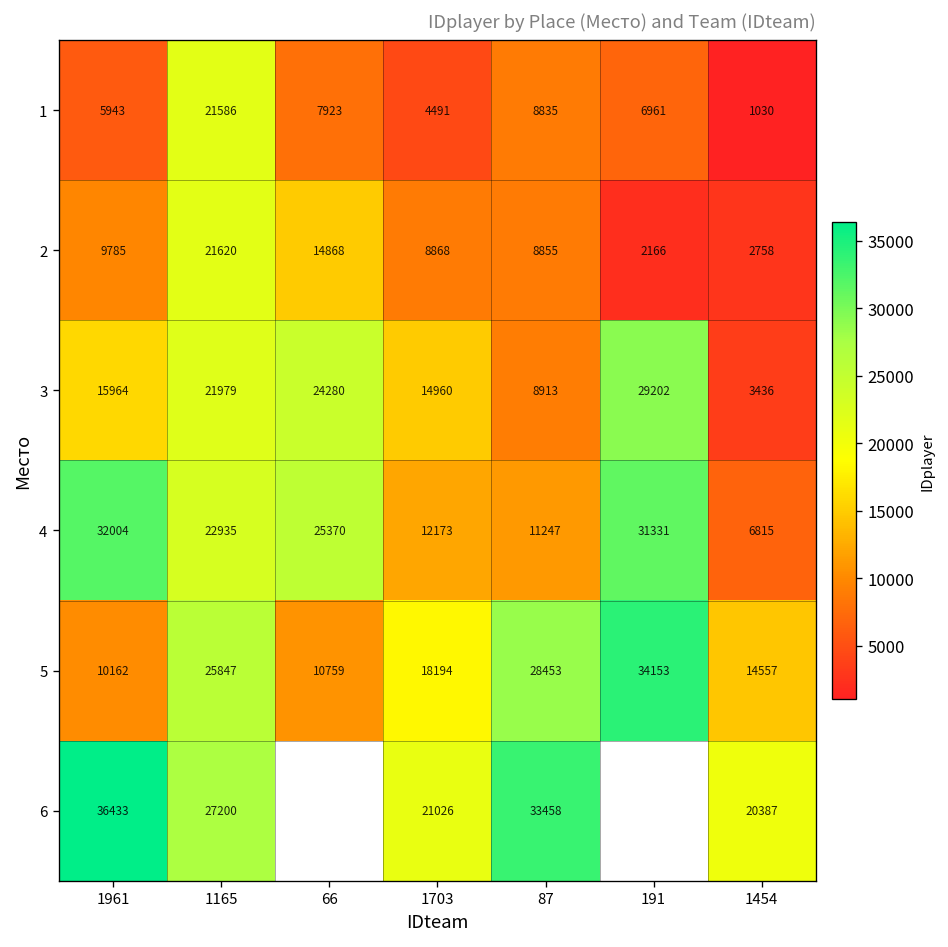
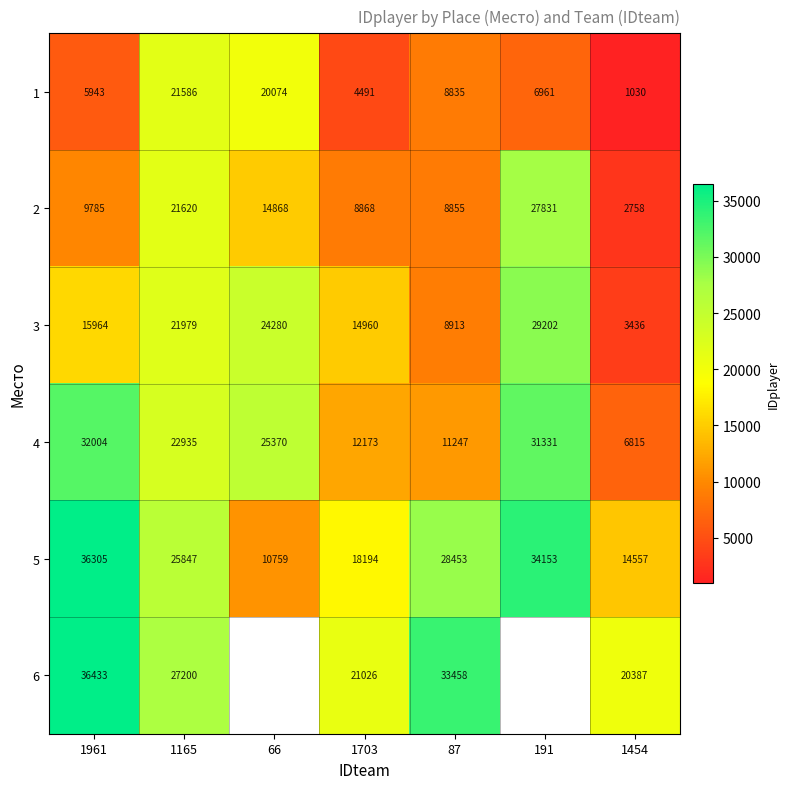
  {
    "1": {
      "1961": 5943,
      "1165": 21586,
-     "66": 7923,
+     "66": 20074,
      "1703": 4491,
      "87": 8835,
      "191": 6961,
      "1454": 1030
    },
    "2": {
      "1961": 9785,
      "1165": 21620,
      "66": 14868,
      "1703": 8868,
      "87": 8855,
-     "191": 2166,
+     "191": 27831,
      "1454": 2758
    },
    "3": {
      "1961": 15964,
      "1165": 21979,
      "66": 24280,
      "1703": 14960,
      "87": 8913,
      "191": 29202,
      "1454": 3436
    },
    "4": {
      "1961": 32004,
      "1165": 22935,
      "66": 25370,
      "1703": 12173,
      "87": 11247,
      "191": 31331,
      "1454": 6815
    },
    "5": {
-     "1961": 10162,
+     "1961": 36305,
      "1165": 25847,
      "66": 10759,
      "1703": 18194,
      "87": 28453,
      "191": 34153,
      "1454": 14557
    },
    "6": {
      "1961": 36433,
      "1165": 27200,
      "1703": 21026,
      "87": 33458,
      "1454": 20387
    }
  }
